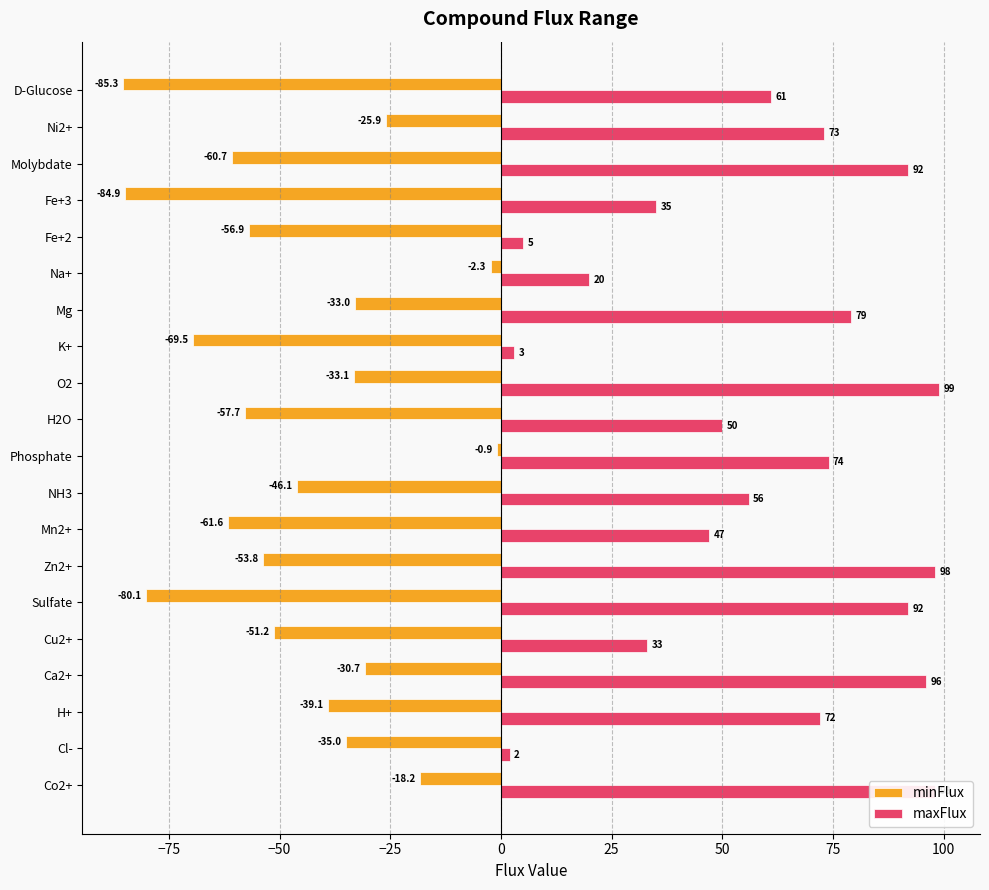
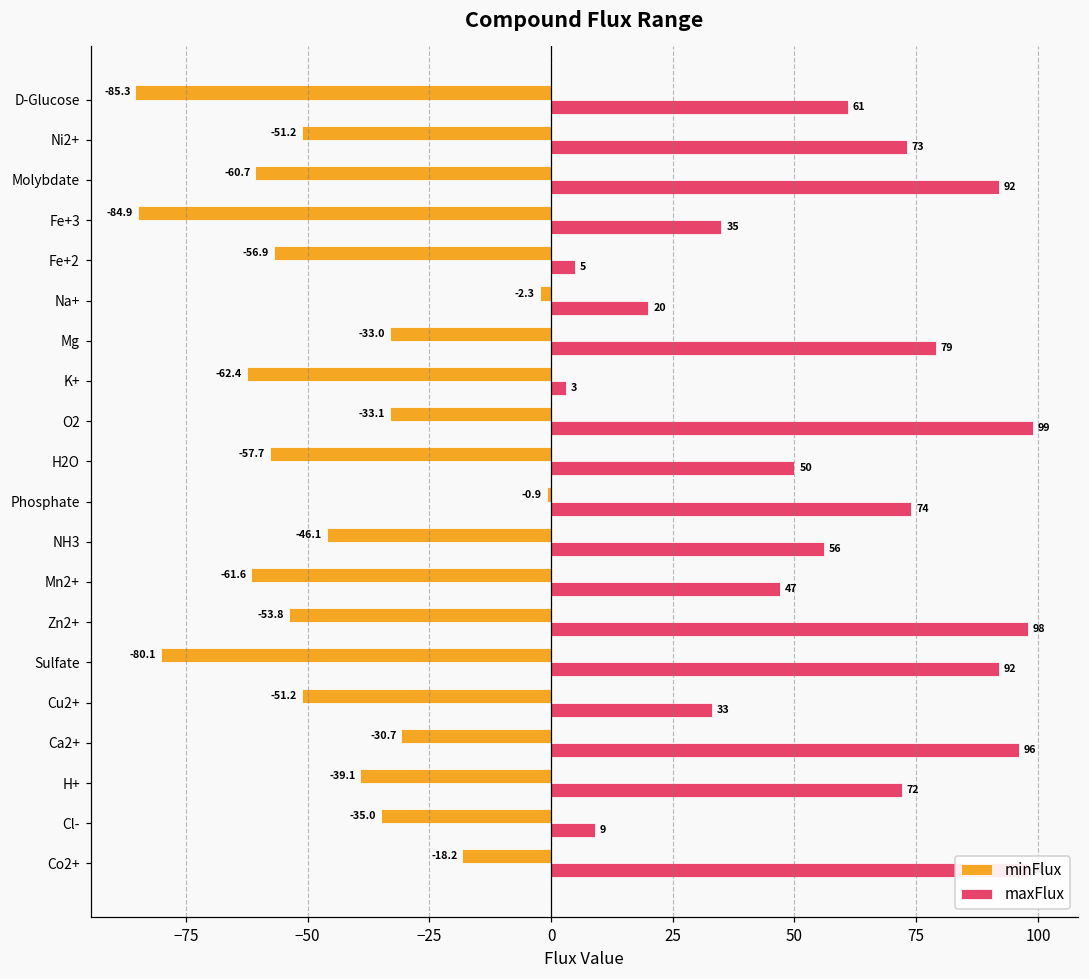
  {
    "minFlux": {
      "D-Glucose": -85.3,
-     "Ni2+": -25.9,
+     "Ni2+": -51.2,
      "Molybdate": -60.7,
      "Fe+3": -84.9,
      "Fe+2": -56.9,
      "Na+": -2.3,
      "Mg": -33.0,
-     "K+": -69.5,
+     "K+": -62.4,
      "O2": -33.1,
      "H2O": -57.7,
      "Phosphate": -0.9,
      "NH3": -46.1,
      "Mn2+": -61.6,
      "Zn2+": -53.8,
      "Sulfate": -80.1,
      "Cu2+": -51.2,
      "Ca2+": -30.7,
      "H+": -39.1,
      "Cl-": -35.0,
      "Co2+": -18.2
    },
    "maxFlux": {
      "D-Glucose": 61,
      "Ni2+": 73,
      "Molybdate": 92,
      "Fe+3": 35,
      "Fe+2": 5,
      "Na+": 20,
      "Mg": 79,
      "K+": 3,
      "O2": 99,
      "H2O": 50,
      "Phosphate": 74,
      "NH3": 56,
      "Mn2+": 47,
      "Zn2+": 98,
      "Sulfate": 92,
      "Cu2+": 33,
      "Ca2+": 96,
      "H+": 72,
-     "Cl-": 2
+     "Cl-": 9
    }
  }
